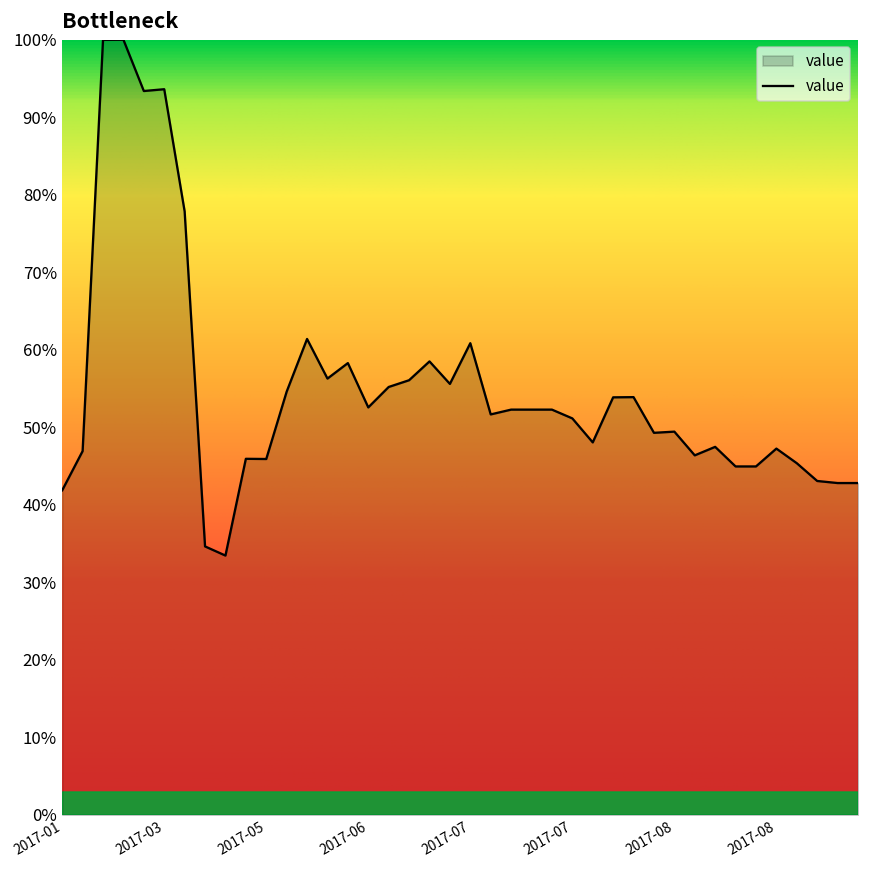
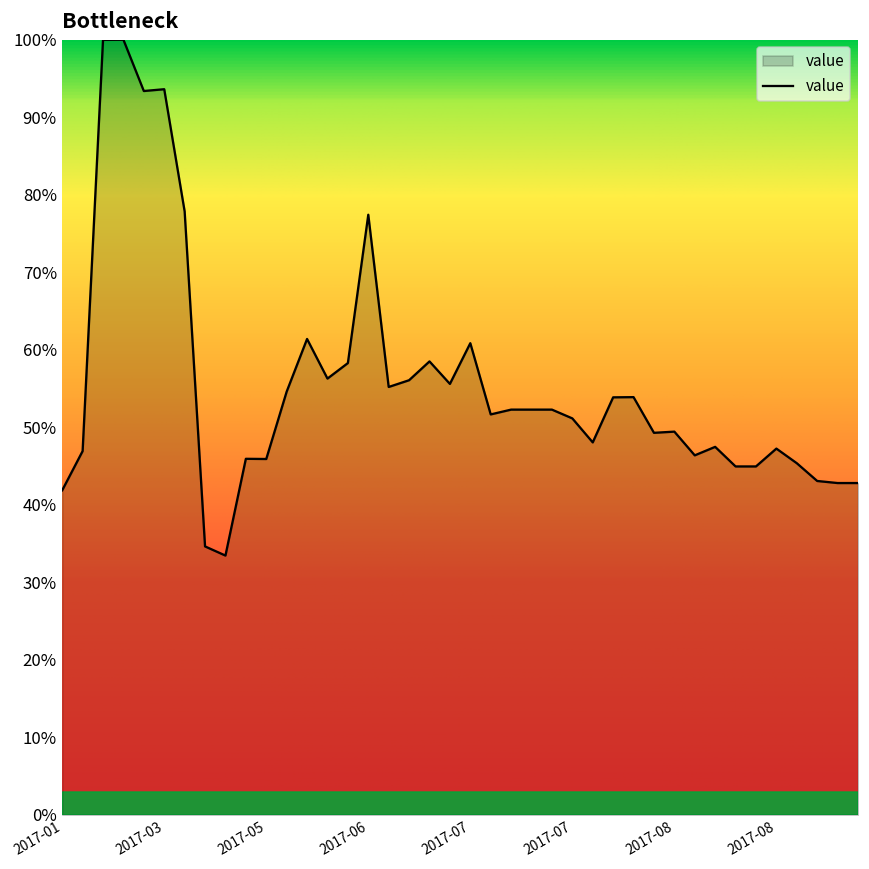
  {
    "2017-01": "42%",
    "2017-03": "94%",
    "2017-05": "46%",
-   "2017-06": "53%"
+   "2017-06": "77%"
  }
